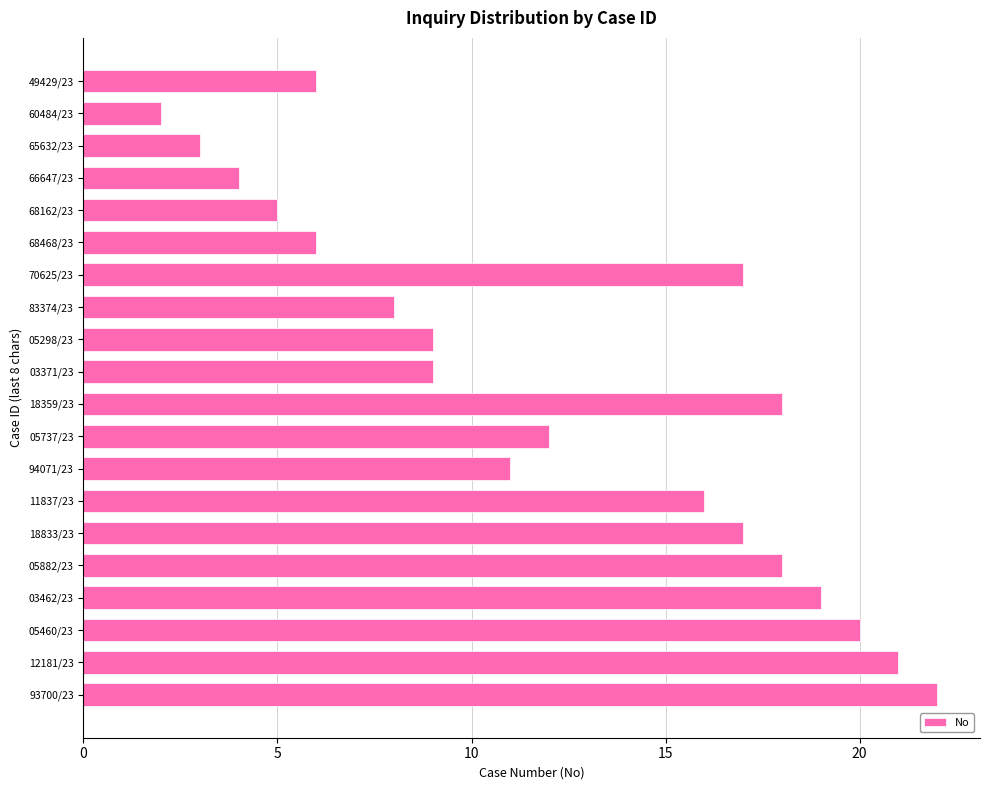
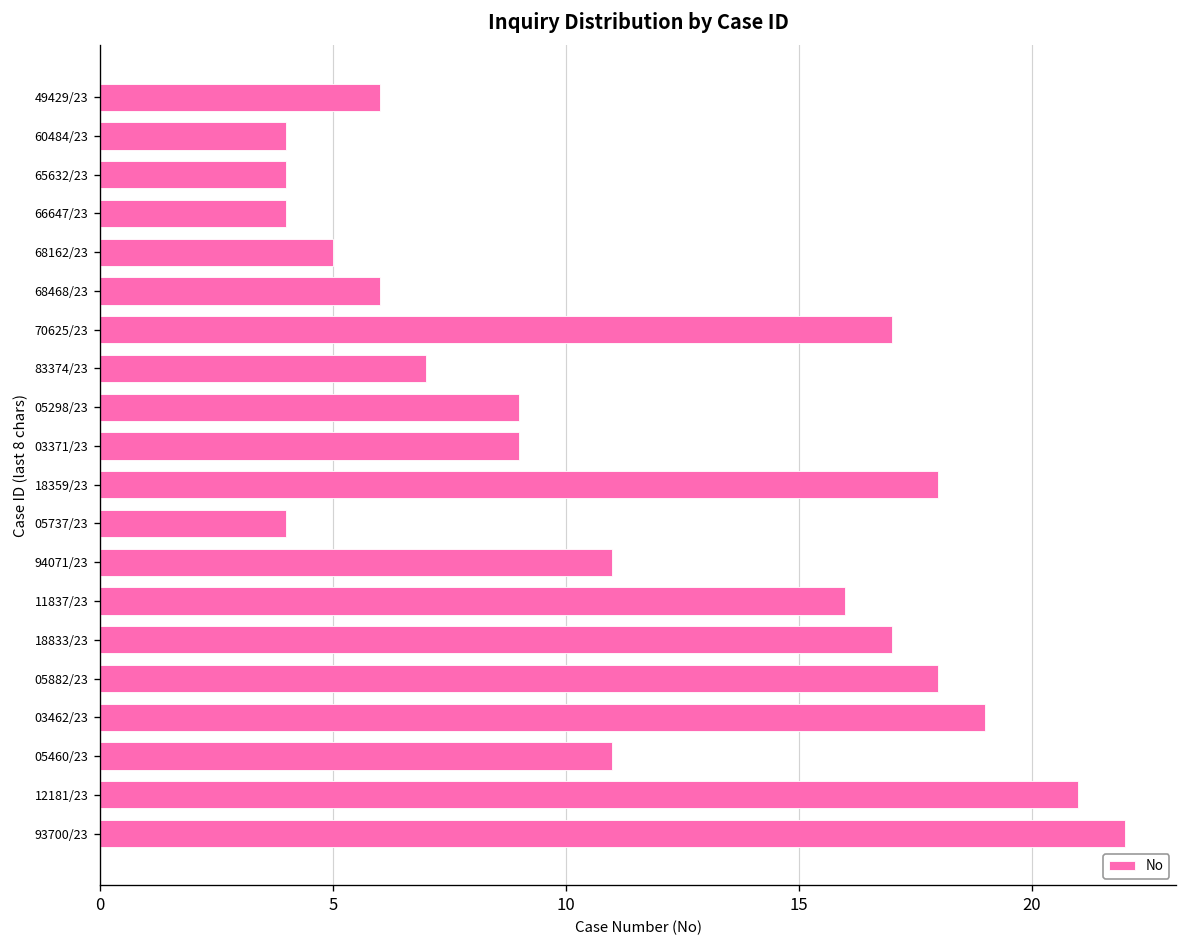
  {
    "49429/23": 6,
-   "60484/23": 2,
-   "65632/23": 3,
+   "60484/23": 4,
+   "65632/23": 4,
    "66647/23": 4,
    "68162/23": 5,
    "68468/23": 6,
    "70625/23": 17,
-   "83374/23": 8,
+   "83374/23": 7,
    "05298/23": 9,
    "03371/23": 9,
    "18359/23": 18,
-   "05737/23": 12,
+   "05737/23": 4,
    "94071/23": 11,
    "11837/23": 16,
    "18833/23": 17,
    "05882/23": 18,
    "03462/23": 19,
-   "05460/23": 20,
+   "05460/23": 11,
    "12181/23": 21,
    "93700/23": 22
  }
